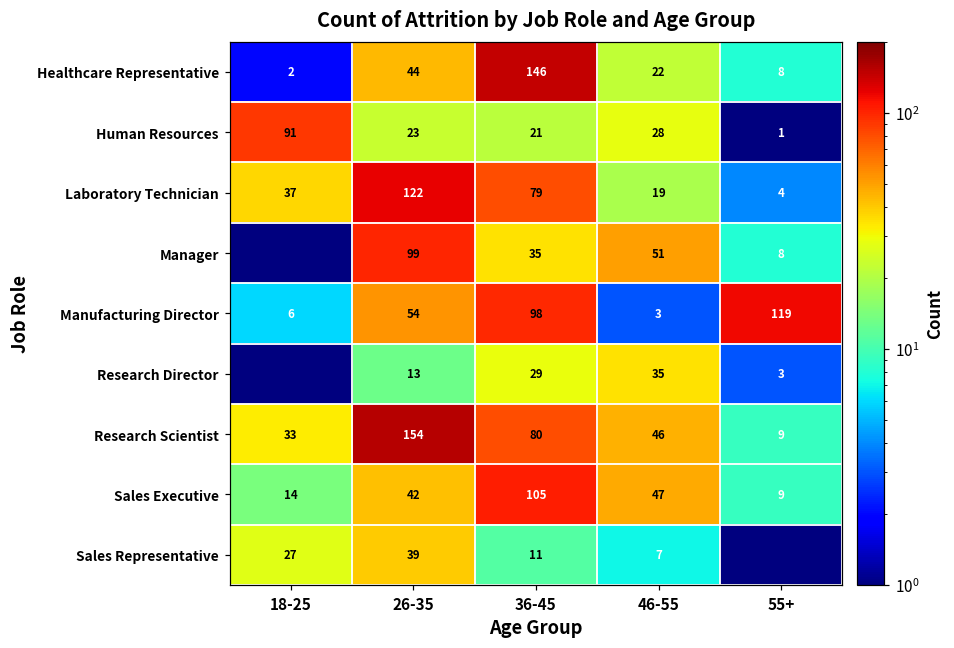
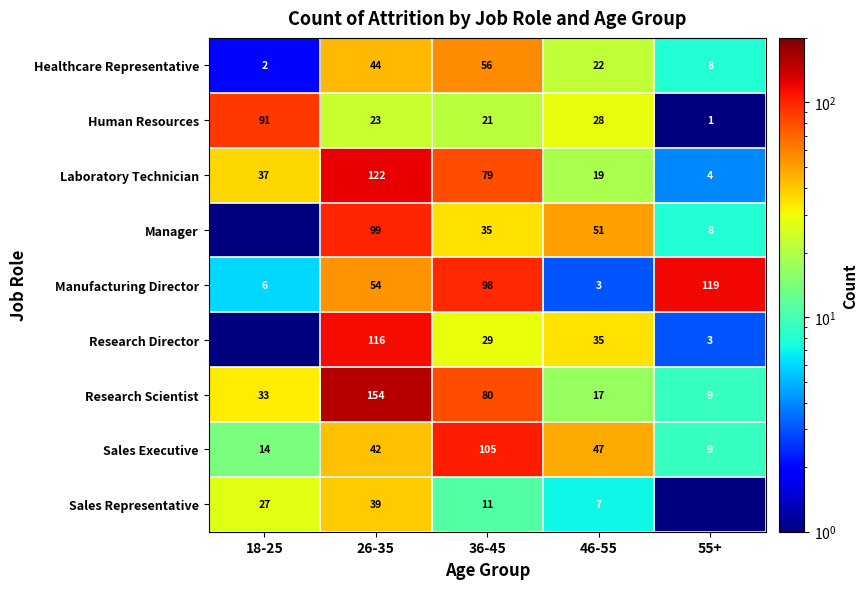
  {
    "Healthcare Representative": {
      "18-25": 2,
      "26-35": 44,
-     "36-45": 146,
+     "36-45": 56,
      "46-55": 22,
      "55+": 8
    },
    "Human Resources": {
      "18-25": 91,
      "26-35": 23,
      "36-45": 21,
      "46-55": 28,
      "55+": 1
    },
    "Laboratory Technician": {
      "18-25": 37,
      "26-35": 122,
      "36-45": 79,
      "46-55": 19,
      "55+": 4
    },
    "Manager": {
      "26-35": 99,
      "36-45": 35,
      "46-55": 51,
      "55+": 8
    },
    "Manufacturing Director": {
      "18-25": 6,
      "26-35": 54,
      "36-45": 98,
      "46-55": 3,
      "55+": 119
    },
    "Research Director": {
-     "26-35": 13,
+     "26-35": 116,
      "36-45": 29,
      "46-55": 35,
      "55+": 3
    },
    "Research Scientist": {
      "18-25": 33,
      "26-35": 154,
      "36-45": 80,
-     "46-55": 46,
+     "46-55": 17,
      "55+": 9
    },
    "Sales Executive": {
      "18-25": 14,
      "26-35": 42,
      "36-45": 105,
      "46-55": 47,
      "55+": 9
    },
    "Sales Representative": {
      "18-25": 27,
      "26-35": 39,
      "36-45": 11,
      "46-55": 7
    }
  }
